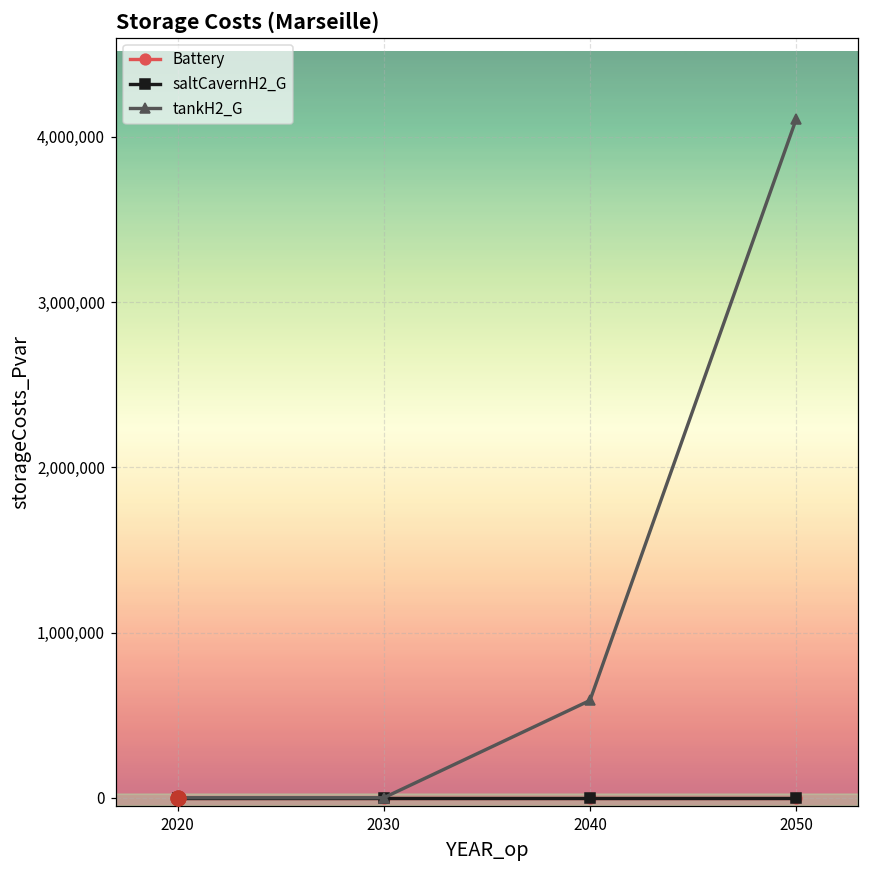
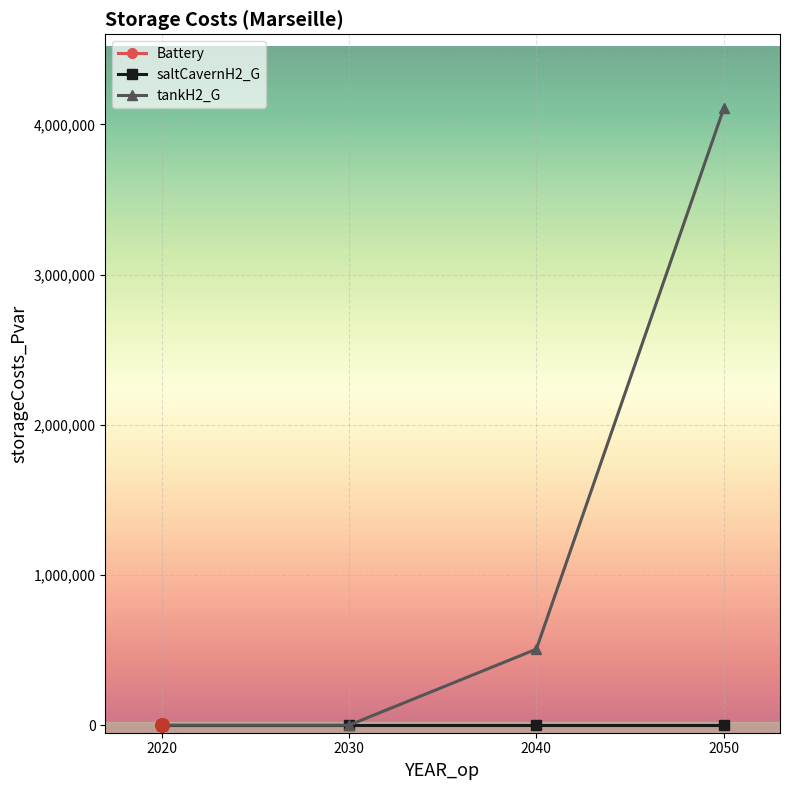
  {
    "saltCavernH2_G": {
      "2040": "0",
      "2050": "0"
    },
    "tankH2_G": {
-     "2040": "590,000",
+     "2040": "510,000",
      "2050": "4,110,000"
    }
  }
